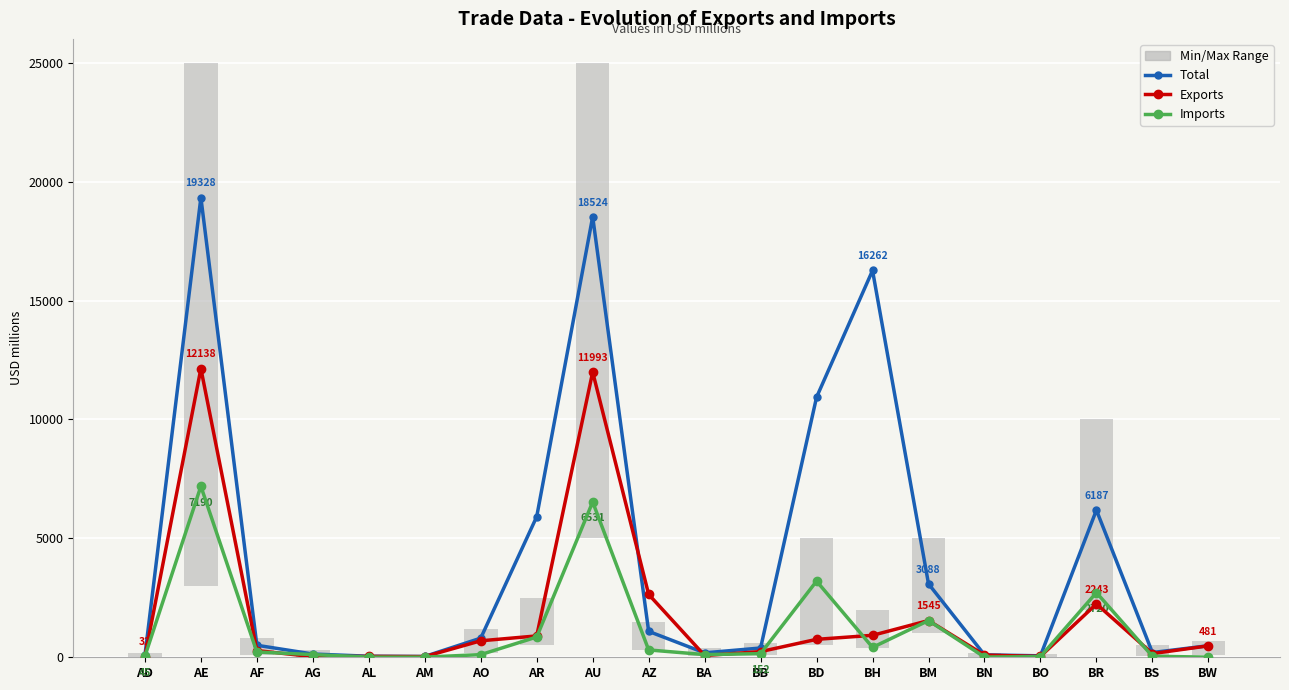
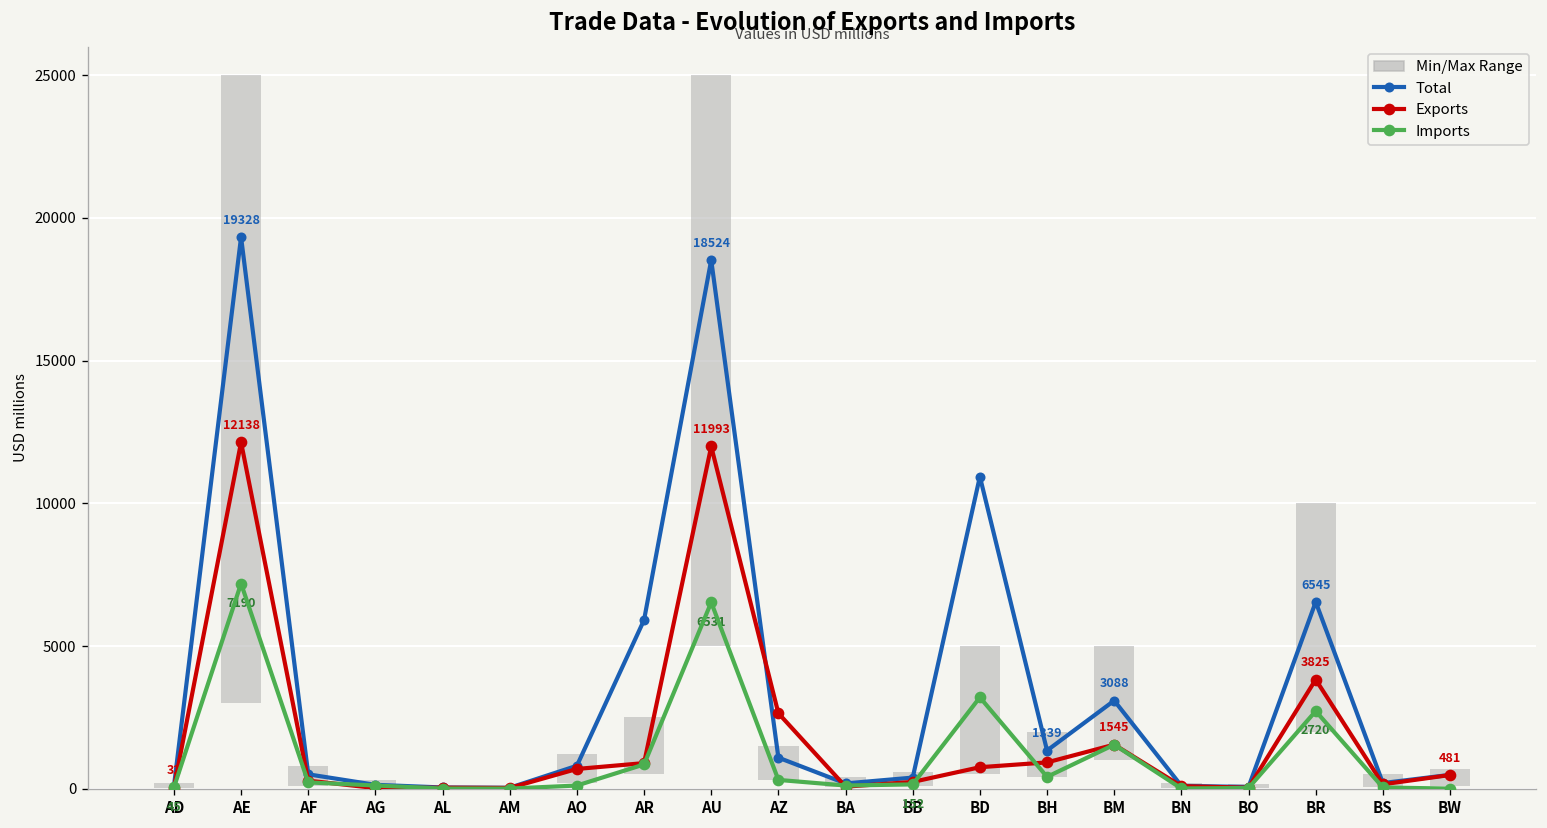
  {
    "Total": {
      "AE": 19328,
      "AU": 18524,
-     "BH": 16262,
+     "BH": 1339,
      "BM": 3088,
-     "BR": 6187
+     "BR": 6545
    },
    "Exports": {
      "AE": 12138,
      "AU": 11993,
-     "BR": 2243
+     "BR": 3825
    },
    "Imports": {
      "AE": 7190,
      "AU": 6531,
      "BR": 2720
    }
  }
